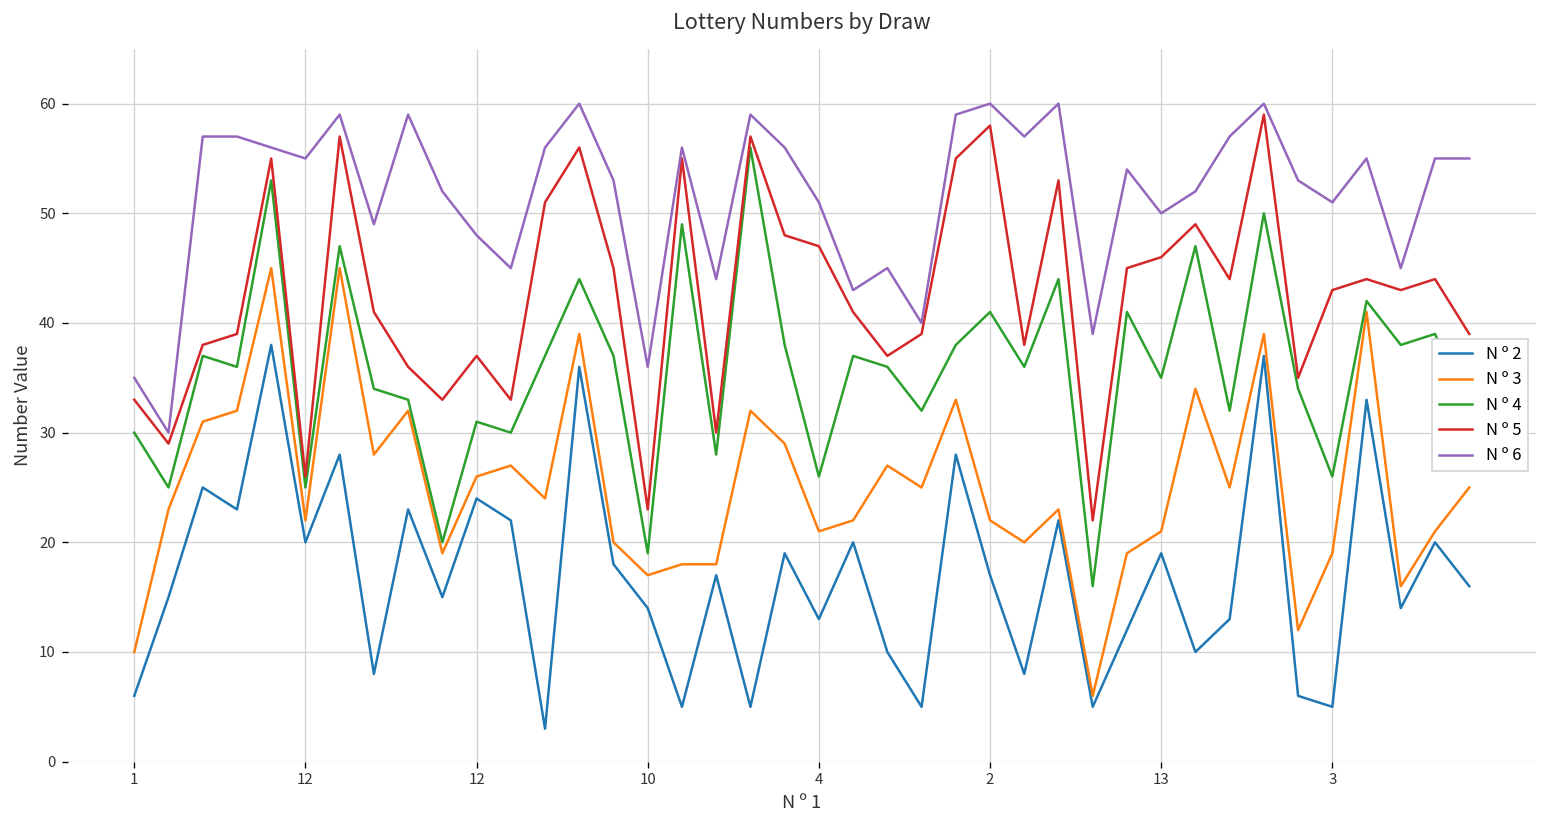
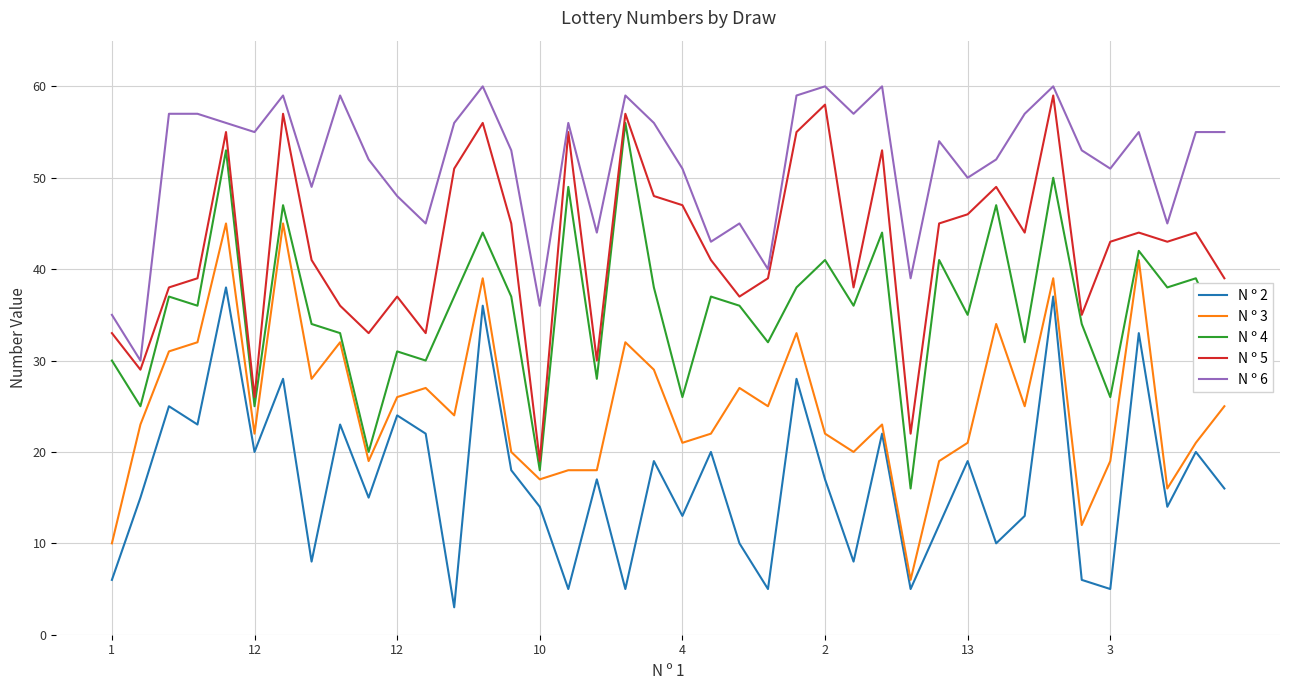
  {
    "N º 2": {
      "10": 14
    },
    "N º 3": {
      "10": 17
    },
    "N º 4": {
-     "10": 19
+     "10": 18
    },
    "N º 5": {
-     "10": 23
+     "10": 19
    },
    "N º 6": {
      "10": 36
    }
  }
